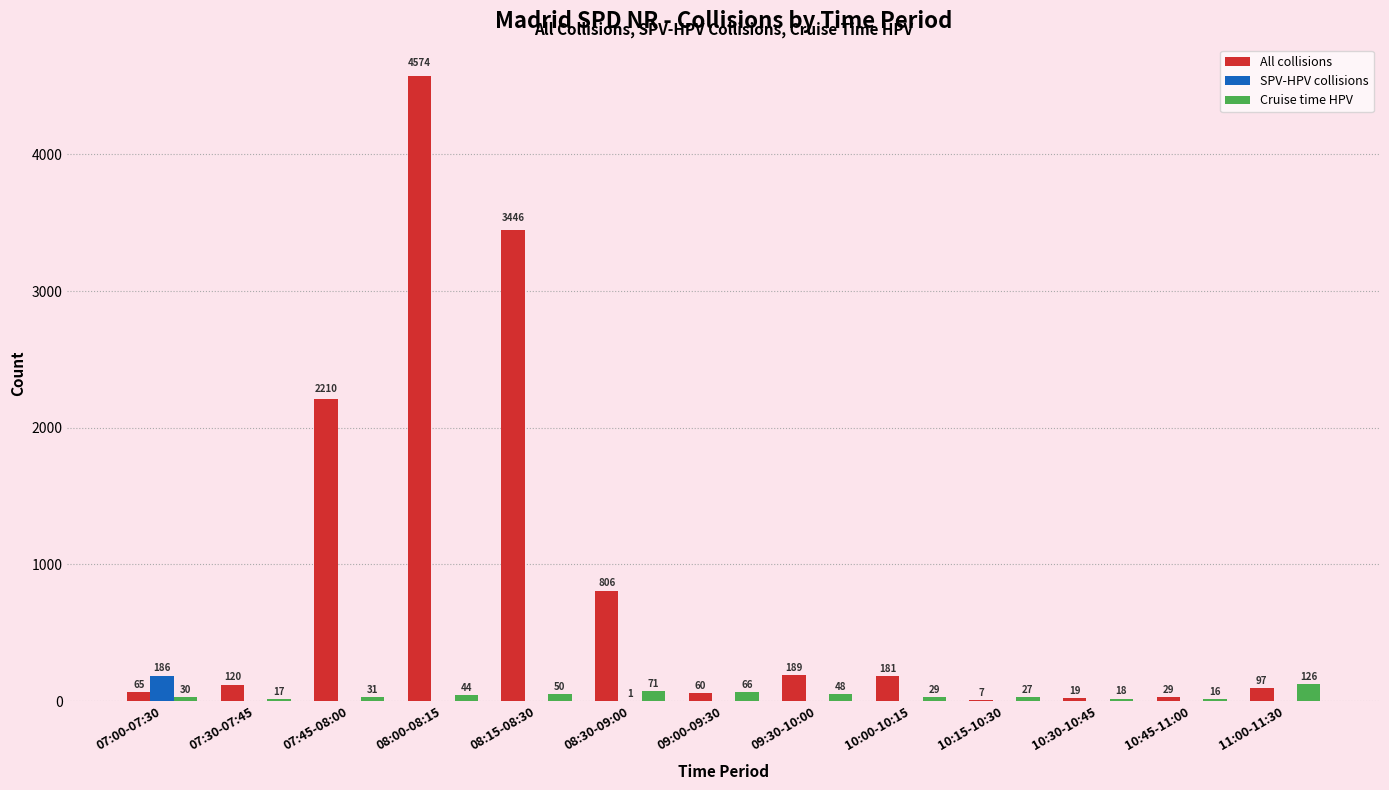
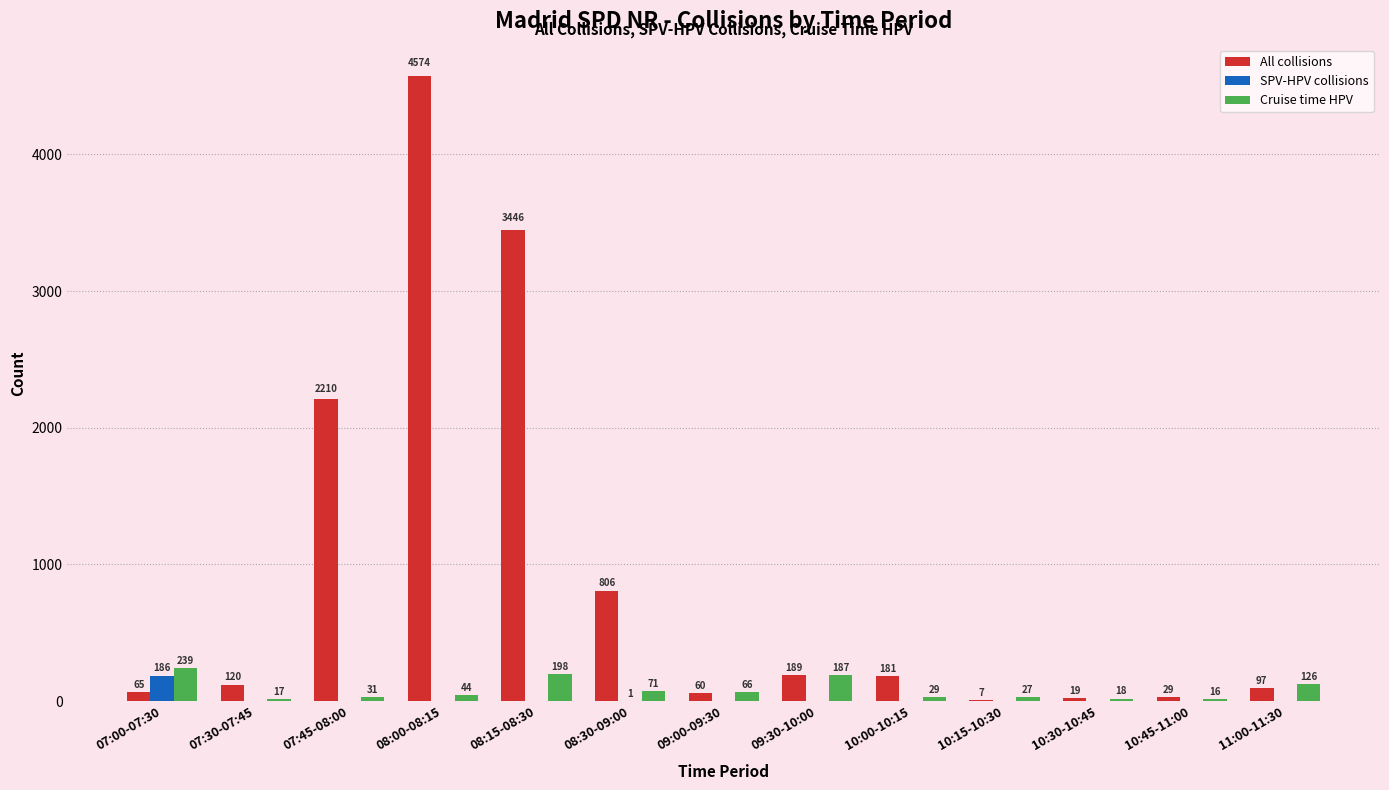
  {
    "All collisions": {
      "07:00-07:30": 65,
      "07:30-07:45": 120,
      "07:45-08:00": 2210,
      "08:00-08:15": 4574,
      "08:15-08:30": 3446,
      "08:30-09:00": 806,
      "09:00-09:30": 60,
      "09:30-10:00": 189,
      "10:00-10:15": 181,
      "10:15-10:30": 7,
      "10:30-10:45": 19,
      "10:45-11:00": 29,
      "11:00-11:30": 97
    },
    "SPV-HPV collisions": {
      "07:00-07:30": 186,
      "08:30-09:00": 1
    },
    "Cruise time HPV": {
-     "07:00-07:30": 30,
+     "07:00-07:30": 239,
      "07:30-07:45": 17,
      "07:45-08:00": 31,
      "08:00-08:15": 44,
-     "08:15-08:30": 50,
+     "08:15-08:30": 198,
      "08:30-09:00": 71,
      "09:00-09:30": 66,
-     "09:30-10:00": 48,
+     "09:30-10:00": 187,
      "10:00-10:15": 29,
      "10:15-10:30": 27,
      "10:30-10:45": 18,
      "10:45-11:00": 16,
      "11:00-11:30": 126
    }
  }
